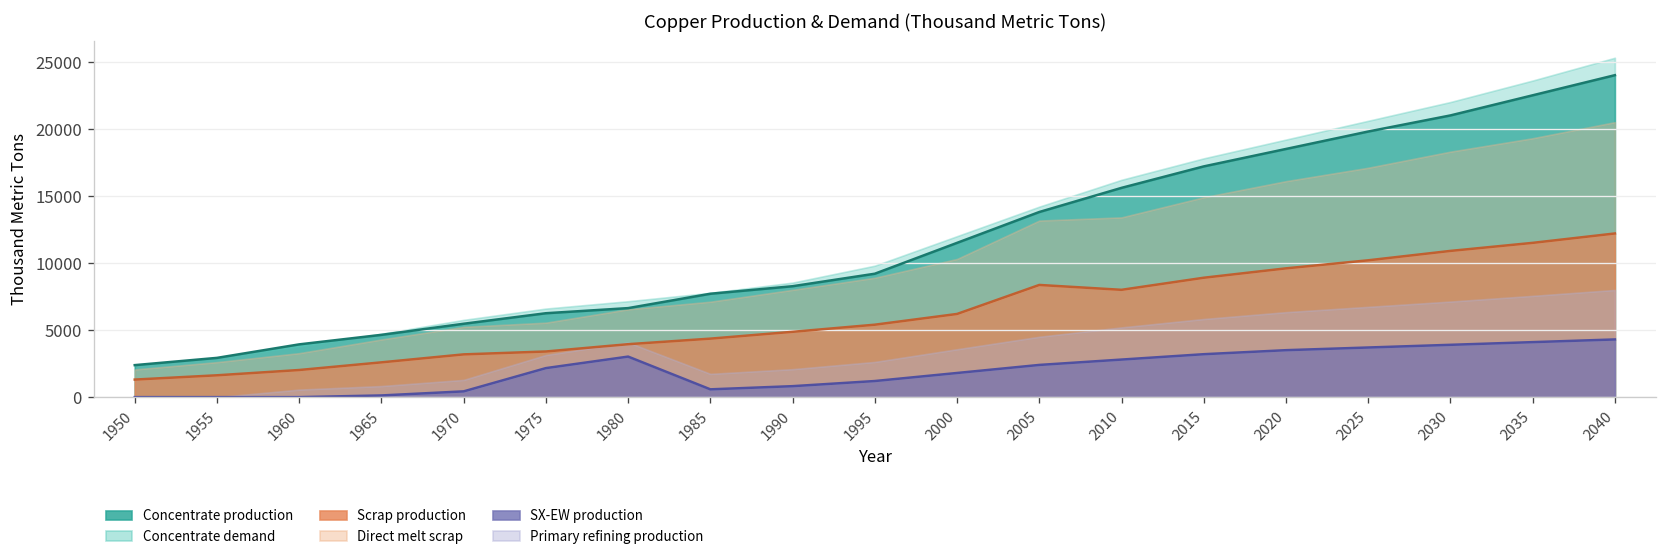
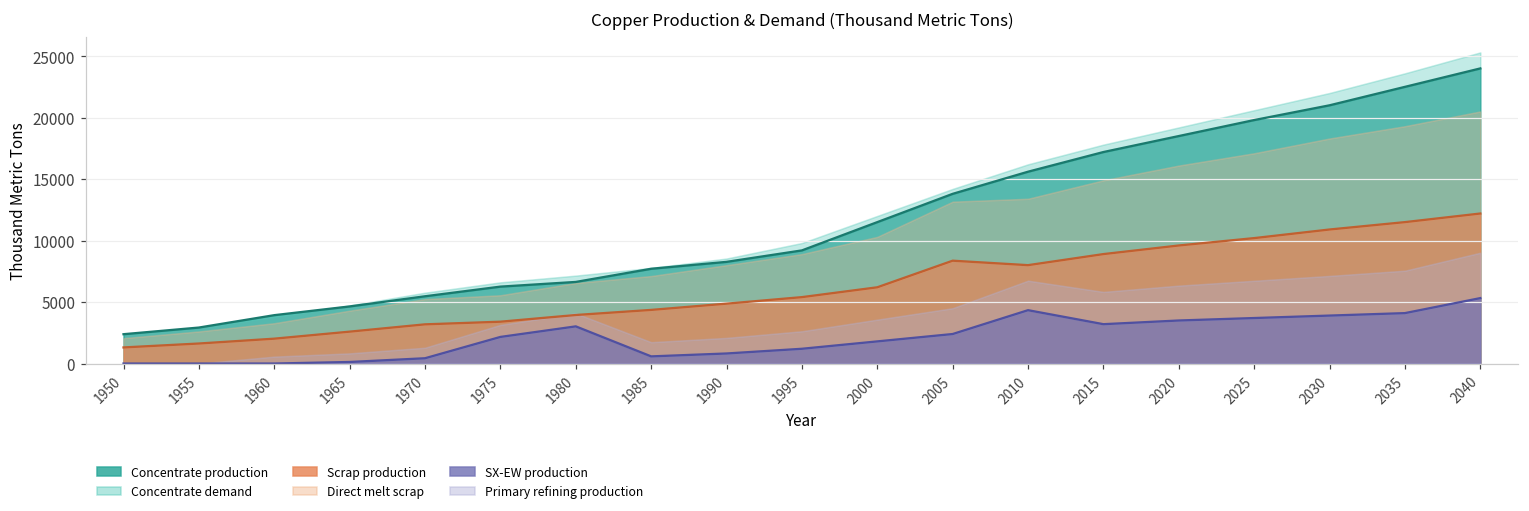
  {
    "Scrap production": {
      "1950": 1300,
      "1955": 1600,
      "1960": 2000,
      "1965": 2600,
      "1970": 3200,
      "1975": 3400,
      "1985": 4400,
      "1990": 4900,
      "1995": 5400,
      "2000": 6200,
      "2005": 8400,
      "2010": 8000,
      "2015": 8900,
      "2020": 9600,
      "2025": 10200,
      "2030": 10900,
      "2035": 11500,
      "2040": 12200
    },
    "SX-EW production": {
      "1960": 0,
      "1965": 100,
      "1970": 400,
      "1975": 2200,
      "1980": 3000,
      "1985": 600,
      "1990": 800,
      "1995": 1200,
      "2000": 1800,
      "2005": 2400,
-     "2010": 2800,
+     "2010": 4300,
      "2015": 3200,
      "2020": 3500,
      "2025": 3700,
      "2030": 3900,
      "2035": 4100,
-     "2040": 4300
+     "2040": 5300
    }
  }
